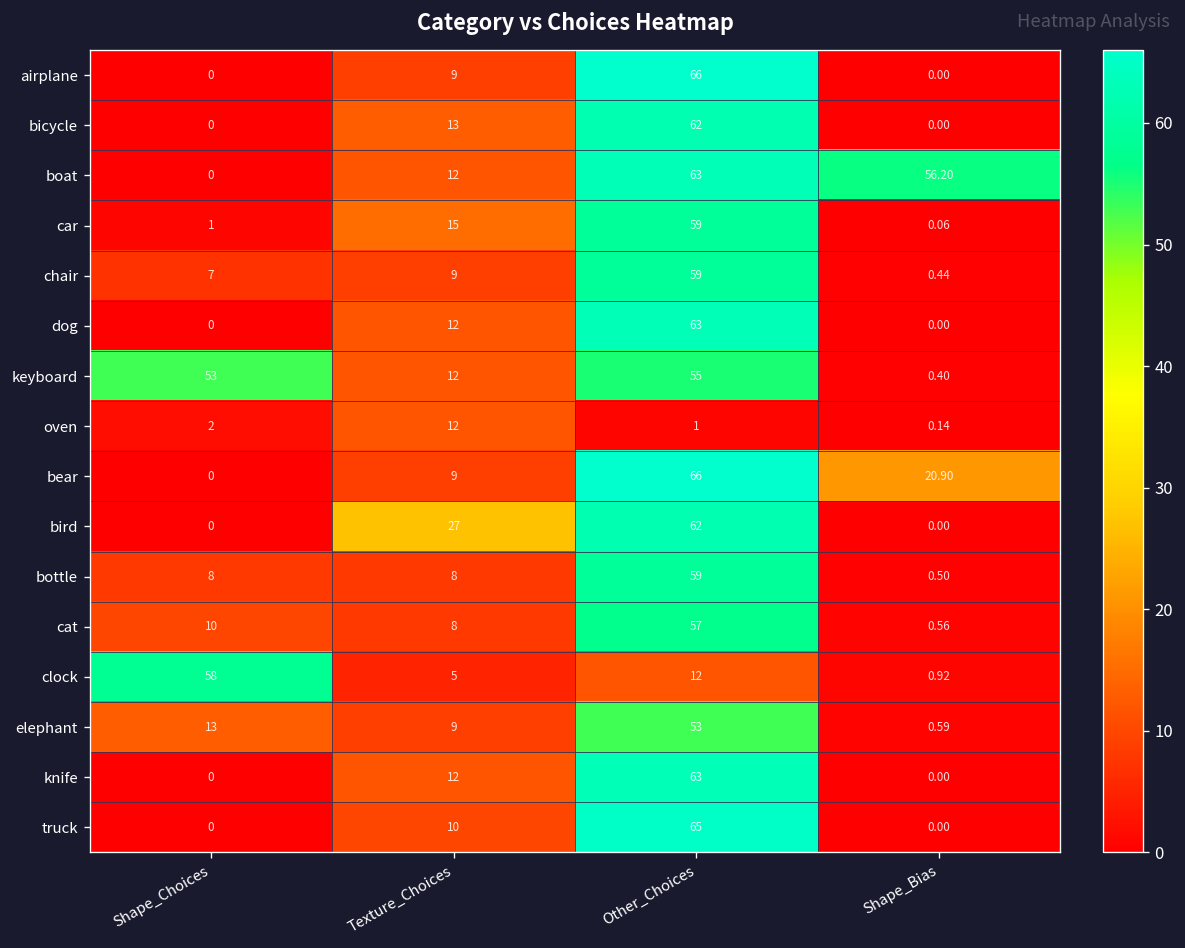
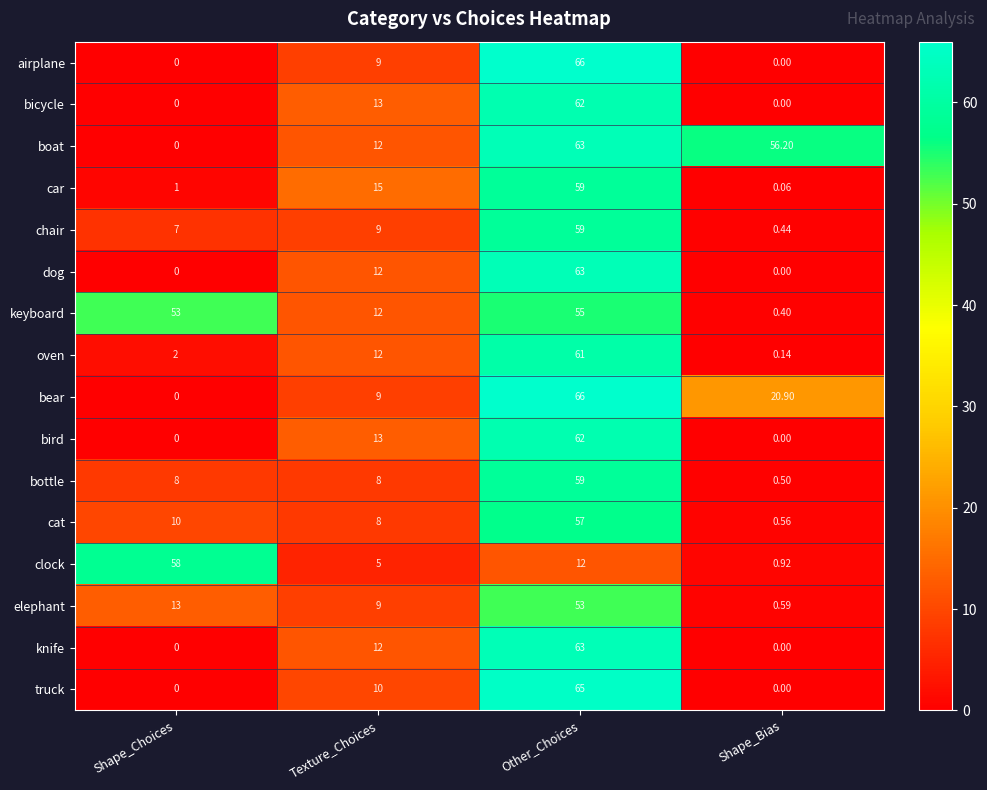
  {
    "airplane": {
      "Shape_Choices": 0,
      "Texture_Choices": 9,
      "Other_Choices": 66,
      "Shape_Bias": 0.00
    },
    "bicycle": {
      "Shape_Choices": 0,
      "Texture_Choices": 13,
      "Other_Choices": 62,
      "Shape_Bias": 0.00
    },
    "boat": {
      "Shape_Choices": 0,
      "Texture_Choices": 12,
      "Other_Choices": 63,
      "Shape_Bias": 56.20
    },
    "car": {
      "Shape_Choices": 1,
      "Texture_Choices": 15,
      "Other_Choices": 59,
      "Shape_Bias": 0.06
    },
    "chair": {
      "Shape_Choices": 7,
      "Texture_Choices": 9,
      "Other_Choices": 59,
      "Shape_Bias": 0.44
    },
    "dog": {
      "Shape_Choices": 0,
      "Texture_Choices": 12,
      "Other_Choices": 63,
      "Shape_Bias": 0.00
    },
    "keyboard": {
      "Shape_Choices": 53,
      "Texture_Choices": 12,
      "Other_Choices": 55,
      "Shape_Bias": 0.40
    },
    "oven": {
      "Shape_Choices": 2,
      "Texture_Choices": 12,
-     "Other_Choices": 1,
+     "Other_Choices": 61,
      "Shape_Bias": 0.14
    },
    "bear": {
      "Shape_Choices": 0,
      "Texture_Choices": 9,
      "Other_Choices": 66,
      "Shape_Bias": 20.90
    },
    "bird": {
      "Shape_Choices": 0,
-     "Texture_Choices": 27,
+     "Texture_Choices": 13,
      "Other_Choices": 62,
      "Shape_Bias": 0.00
    },
    "bottle": {
      "Shape_Choices": 8,
      "Texture_Choices": 8,
      "Other_Choices": 59,
      "Shape_Bias": 0.50
    },
    "cat": {
      "Shape_Choices": 10,
      "Texture_Choices": 8,
      "Other_Choices": 57,
      "Shape_Bias": 0.56
    },
    "clock": {
      "Shape_Choices": 58,
      "Texture_Choices": 5,
      "Other_Choices": 12,
      "Shape_Bias": 0.92
    },
    "elephant": {
      "Shape_Choices": 13,
      "Texture_Choices": 9,
      "Other_Choices": 53,
      "Shape_Bias": 0.59
    },
    "knife": {
      "Shape_Choices": 0,
      "Texture_Choices": 12,
      "Other_Choices": 63,
      "Shape_Bias": 0.00
    },
    "truck": {
      "Shape_Choices": 0,
      "Texture_Choices": 10,
      "Other_Choices": 65,
      "Shape_Bias": 0.00
    }
  }
